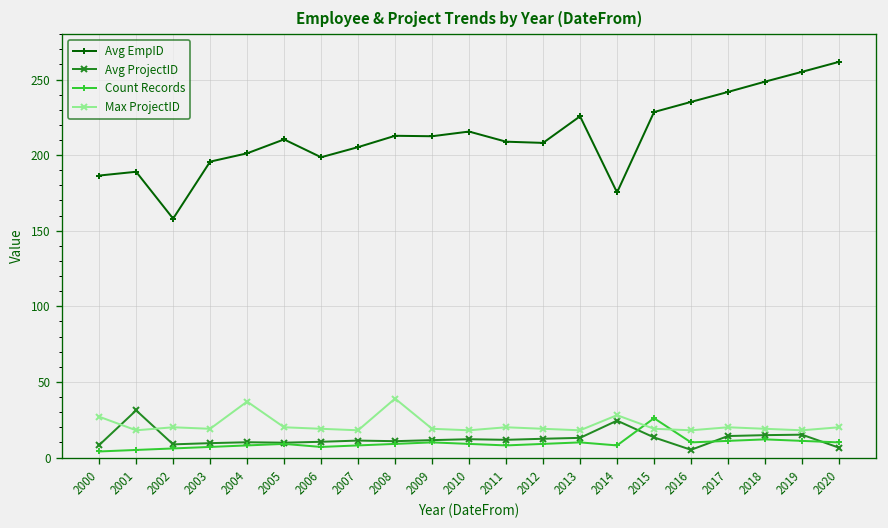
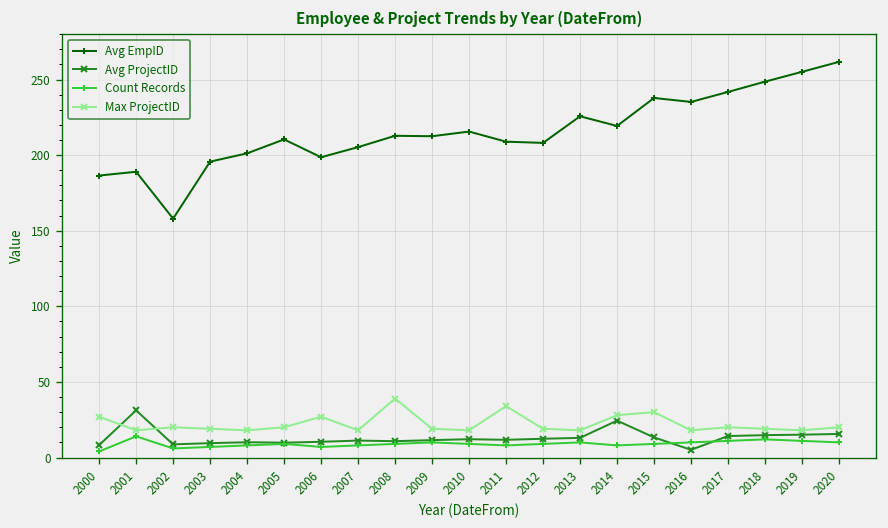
  {
    "Avg EmpID": {
      "2000": 187,
      "2001": 189,
      "2002": 158,
      "2003": 196,
      "2004": 201,
      "2005": 210,
      "2006": 199,
      "2007": 205,
      "2008": 213,
      "2009": 213,
      "2010": 216,
      "2011": 209,
      "2012": 208,
      "2013": 226,
-     "2014": 175,
-     "2015": 229,
+     "2014": 219,
+     "2015": 238,
      "2016": 235,
      "2017": 242,
      "2018": 249,
      "2019": 255,
      "2020": 262
    },
    "Avg ProjectID": {
      "2000": 8,
      "2001": 31,
      "2002": 9,
      "2003": 10,
      "2004": 10,
      "2006": 10,
      "2007": 11,
      "2010": 12,
      "2011": 12,
      "2012": 12,
      "2013": 13,
      "2014": 24,
      "2015": 13,
      "2016": 5,
      "2017": 14,
      "2018": 15,
      "2019": 15,
-     "2020": 7
+     "2020": 16
    },
    "Count Records": {
      "2000": 4,
-     "2001": 5,
+     "2001": 14,
      "2002": 6,
      "2003": 7,
      "2004": 8,
      "2006": 7,
      "2007": 8,
      "2010": 9,
      "2011": 8,
      "2012": 9,
      "2013": 10,
      "2014": 8,
-     "2015": 26,
+     "2015": 9,
      "2016": 10,
      "2017": 11,
      "2018": 12,
      "2019": 11,
      "2020": 10
    },
    "Max ProjectID": {
      "2000": 27,
      "2001": 18,
      "2002": 20,
      "2003": 19,
-     "2004": 37,
+     "2004": 18,
      "2005": 20,
-     "2006": 19,
+     "2006": 27,
      "2007": 18,
      "2008": 39,
      "2009": 19,
      "2010": 18,
-     "2011": 20,
+     "2011": 34,
      "2012": 19,
      "2013": 18,
      "2014": 28,
-     "2015": 19,
+     "2015": 30,
      "2016": 18,
      "2017": 20,
      "2018": 19,
      "2019": 18,
      "2020": 20
    }
  }
